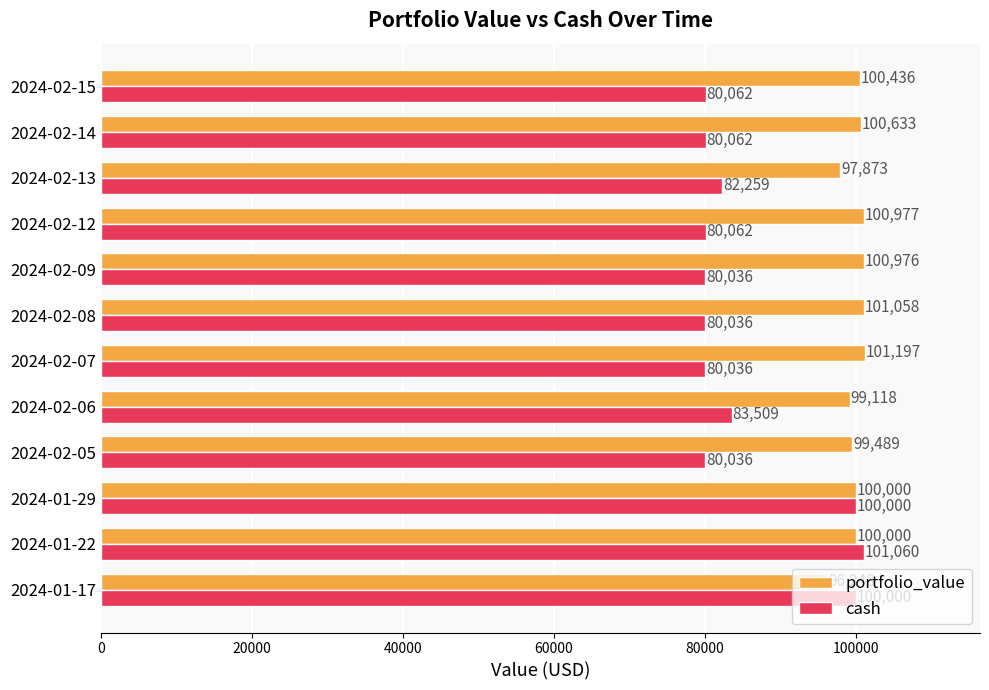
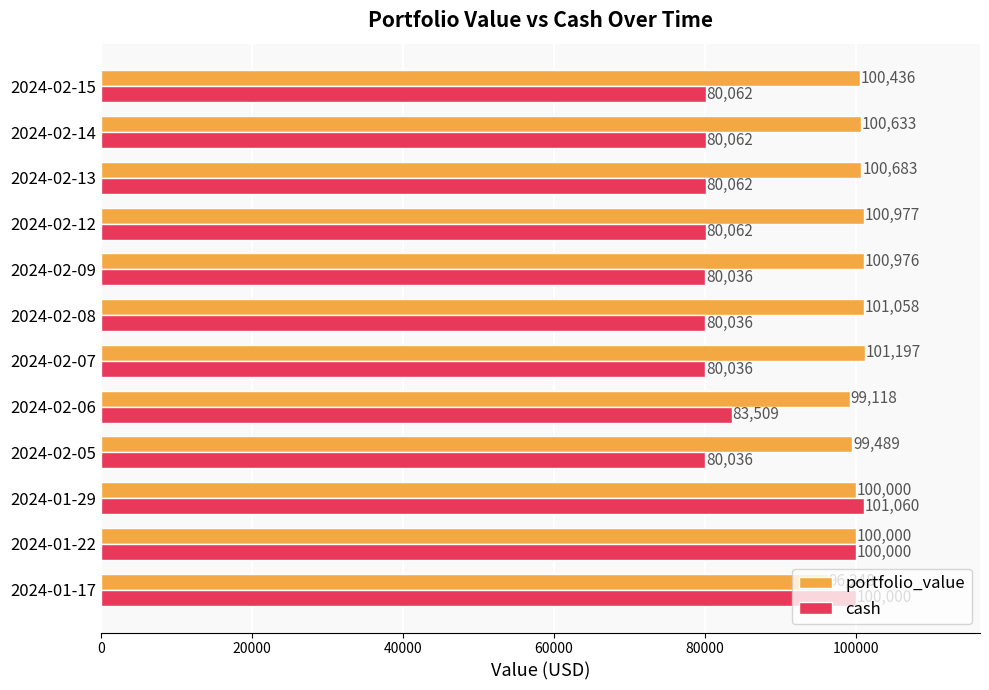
  {
    "portfolio_value": {
      "2024-02-15": "100,436",
      "2024-02-14": "100,633",
-     "2024-02-13": "97,873",
+     "2024-02-13": "100,683",
      "2024-02-12": "100,977",
      "2024-02-09": "100,976",
      "2024-02-08": "101,058",
      "2024-02-07": "101,197",
      "2024-02-06": "99,118",
      "2024-02-05": "99,489",
      "2024-01-29": "100,000",
      "2024-01-22": "100,000"
    },
    "cash": {
      "2024-02-15": "80,062",
      "2024-02-14": "80,062",
-     "2024-02-13": "82,259",
+     "2024-02-13": "80,062",
      "2024-02-12": "80,062",
      "2024-02-09": "80,036",
      "2024-02-08": "80,036",
      "2024-02-07": "80,036",
      "2024-02-06": "83,509",
      "2024-02-05": "80,036",
-     "2024-01-29": "100,000",
-     "2024-01-22": "101,060"
+     "2024-01-29": "101,060",
+     "2024-01-22": "100,000"
    }
  }
